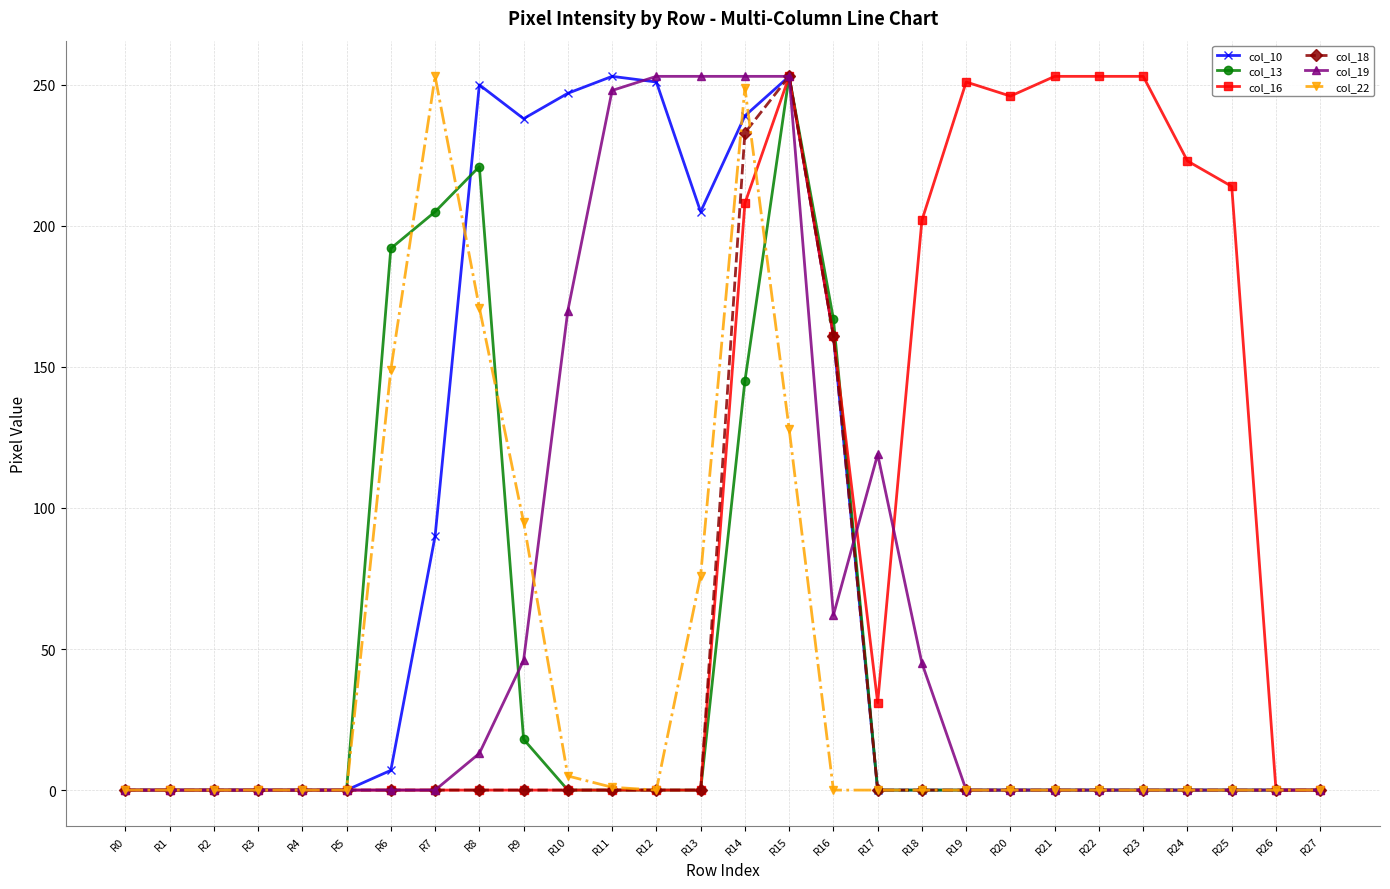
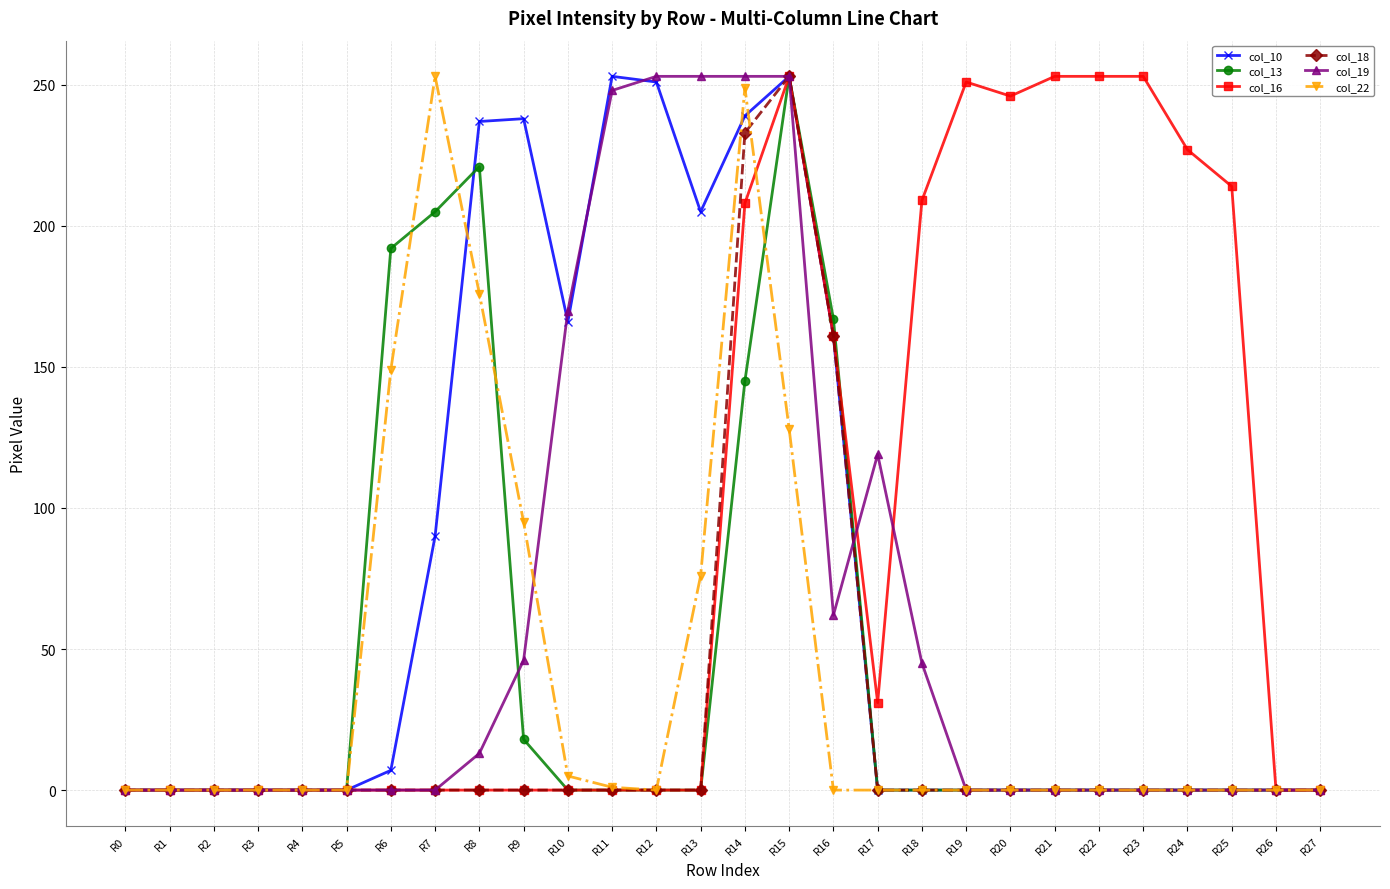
  {
    "col_10": {
      "R6": 7,
      "R7": 90,
-     "R8": 250,
+     "R8": 237,
      "R9": 238,
-     "R10": 247,
+     "R10": 166,
      "R11": 253,
      "R12": 251,
      "R13": 205,
      "R14": 239
    },
    "col_13": {
      "R6": 192,
      "R7": 205,
      "R8": 221,
      "R9": 18,
      "R14": 145,
      "R16": 167
    },
    "col_16": {
      "R14": 208,
      "R17": 31,
-     "R18": 202,
+     "R18": 209,
      "R19": 251,
      "R20": 246,
      "R21": 253,
      "R22": 253,
      "R23": 253,
-     "R24": 223,
+     "R24": 227,
      "R25": 214
    },
    "col_18": {
      "R14": 233
    },
    "col_19": {
      "R8": 13,
      "R9": 46,
      "R10": 170,
      "R11": 248,
      "R12": 253,
      "R13": 253,
      "R14": 253,
      "R16": 62,
      "R17": 119,
      "R18": 45
    },
    "col_22": {
      "R6": 149,
      "R7": 253,
-     "R8": 171,
+     "R8": 176,
      "R9": 95,
      "R10": 5,
      "R11": 1,
      "R13": 76,
      "R14": 249,
      "R15": 128,
      "R16": 0
    }
  }
